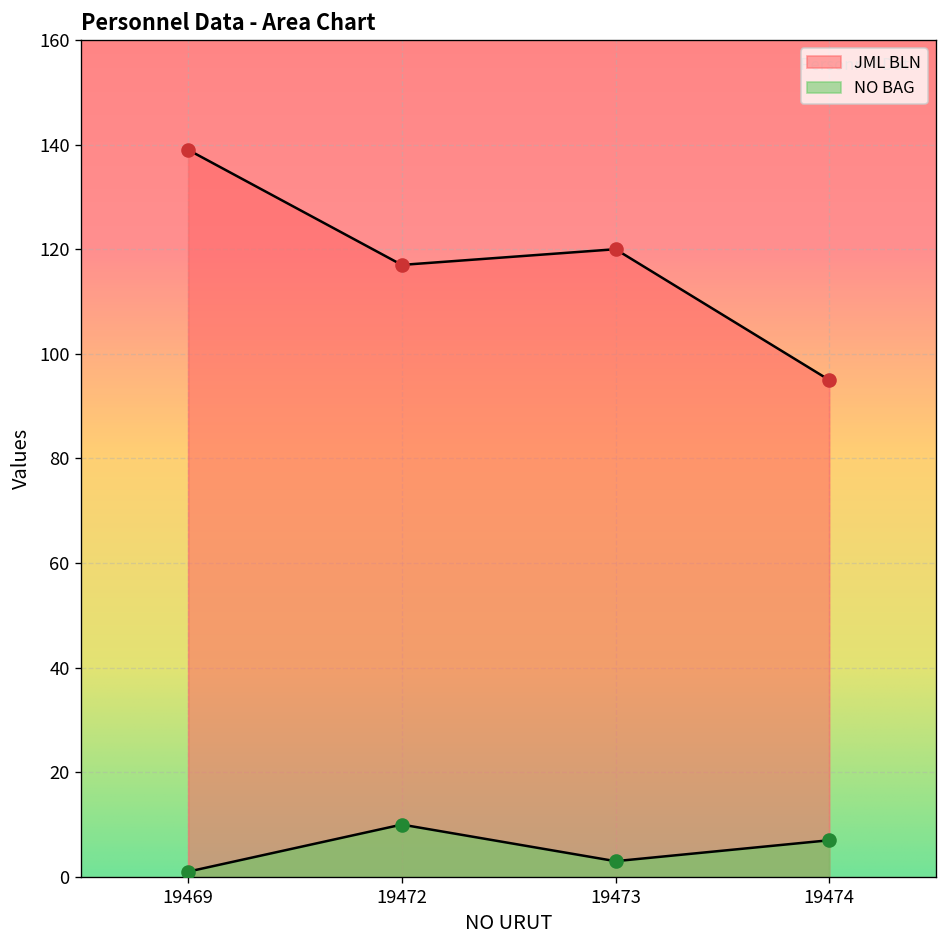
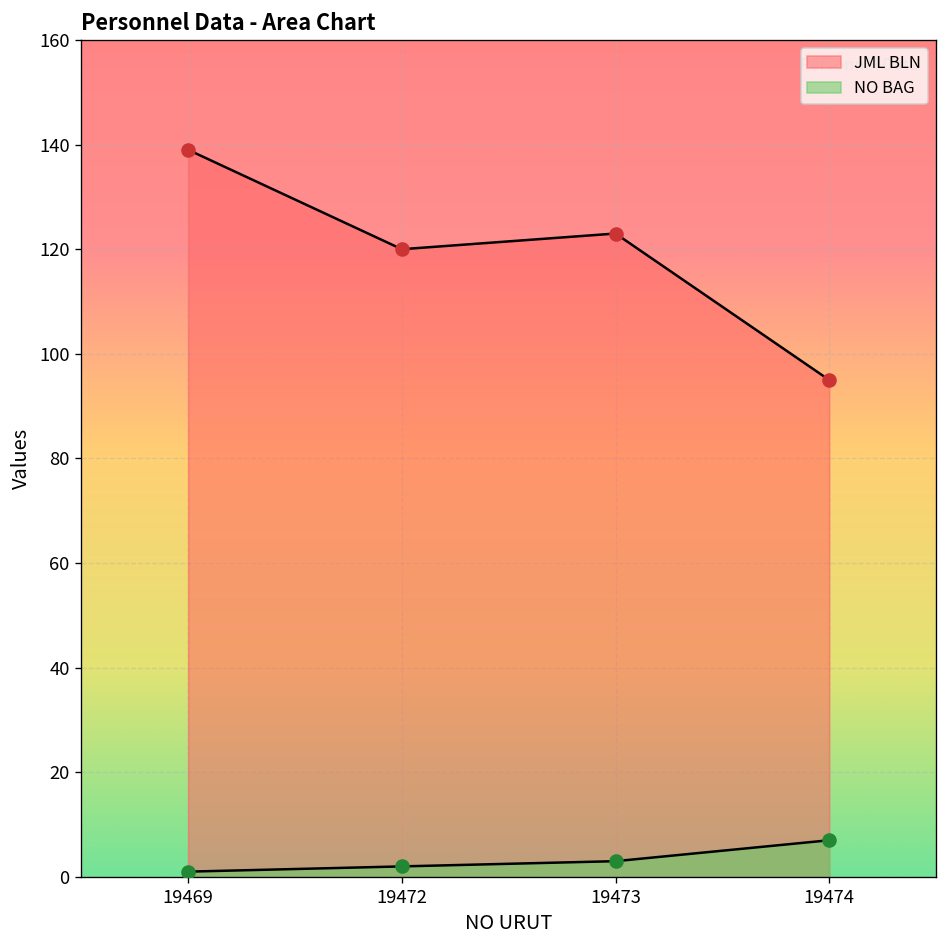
  {
    "JML BLN": {
      "19469": 139,
-     "19472": 117,
-     "19473": 120,
+     "19472": 120,
+     "19473": 123,
      "19474": 95
    },
    "NO BAG": {
      "19469": 1,
-     "19472": 10,
+     "19472": 2,
      "19473": 3,
      "19474": 7
    }
  }
